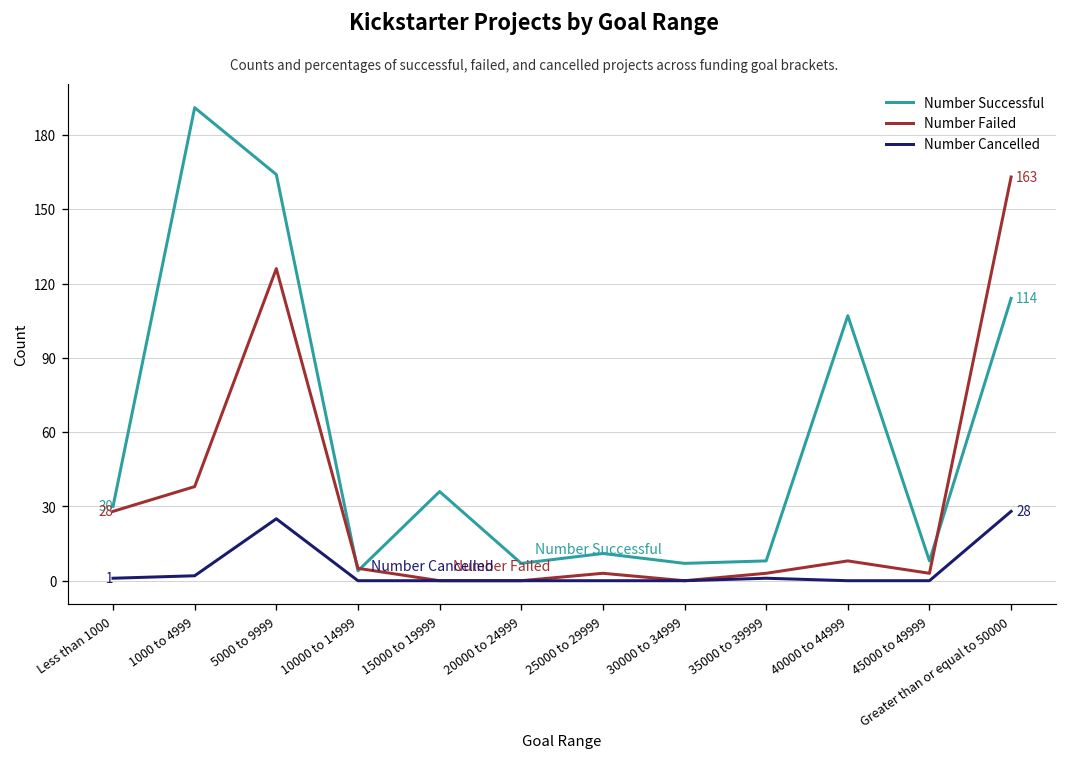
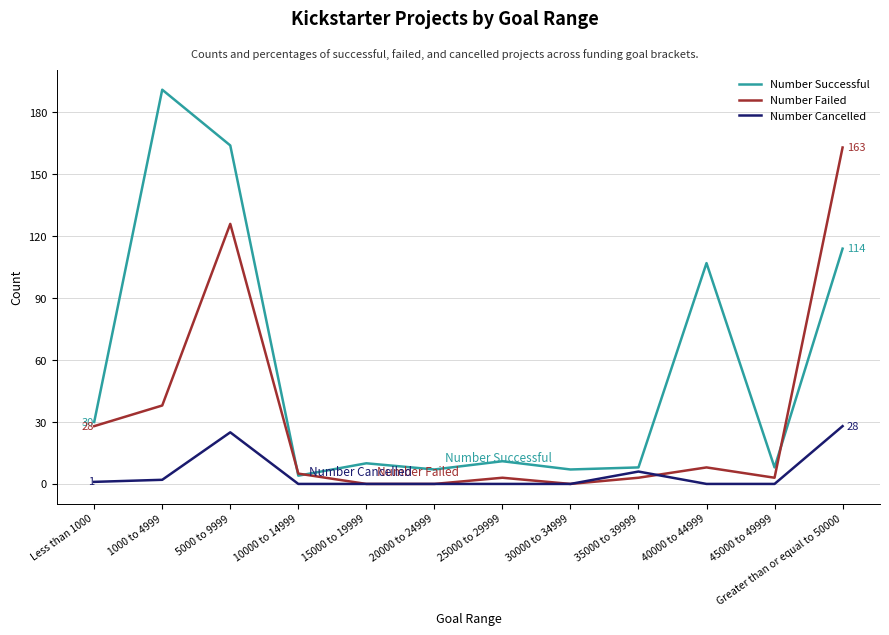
  {
    "Number Successful": {
      "1000 to 4999": 191,
      "5000 to 9999": 164,
-     "15000 to 19999": 36,
+     "15000 to 19999": 10,
      "20000 to 24999": 7,
      "25000 to 29999": 11,
      "30000 to 34999": 7,
      "35000 to 39999": 8,
      "40000 to 44999": 107,
      "45000 to 49999": 8
    },
    "Number Failed": {
      "Greater than or equal to 50000": 163
    },
    "Number Cancelled": {
      "1000 to 4999": 2,
      "5000 to 9999": 25,
      "10000 to 14999": 0,
      "25000 to 29999": 0,
-     "35000 to 39999": 1,
+     "35000 to 39999": 6,
      "40000 to 44999": 0,
      "45000 to 49999": 0
    }
  }
